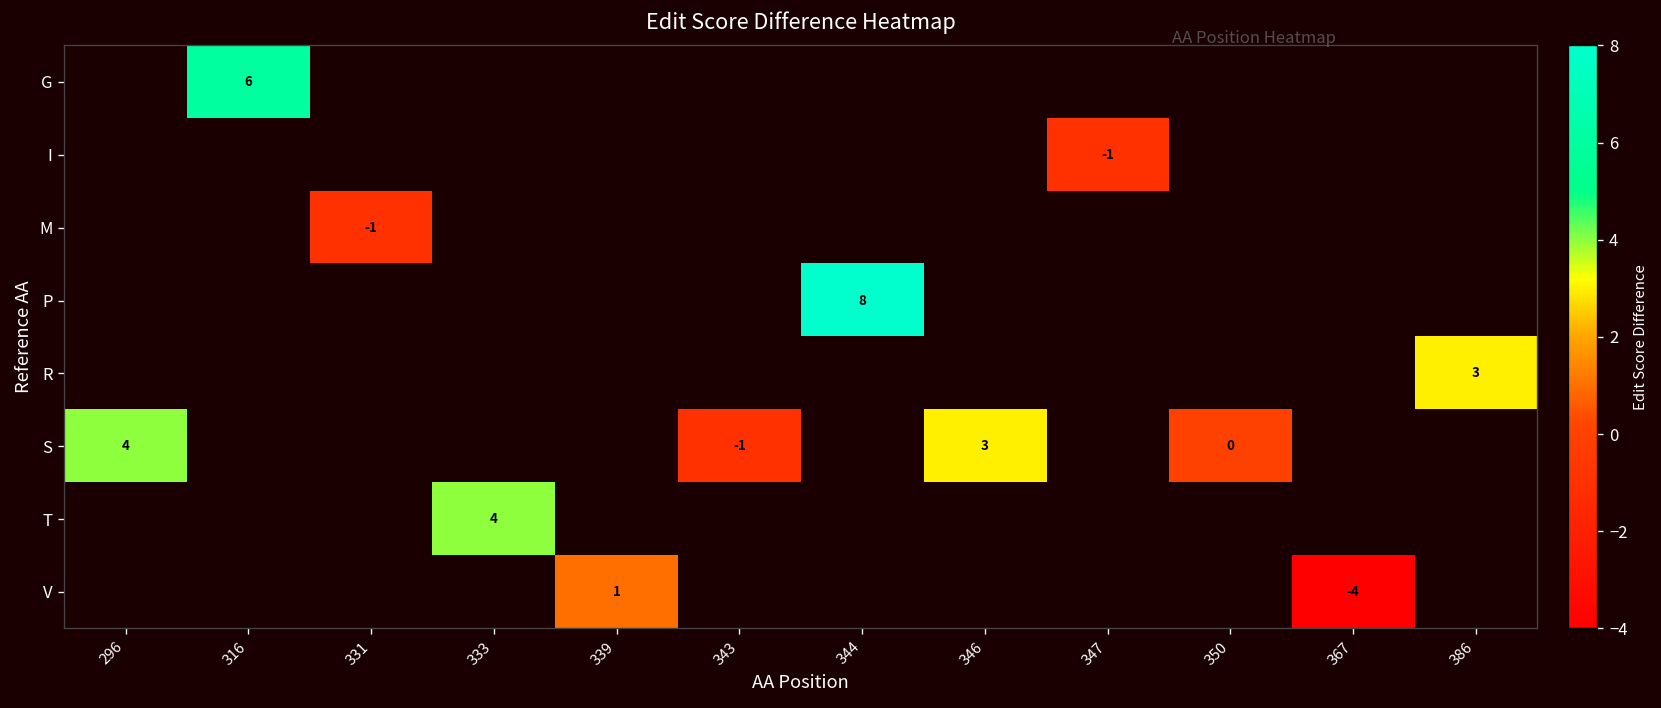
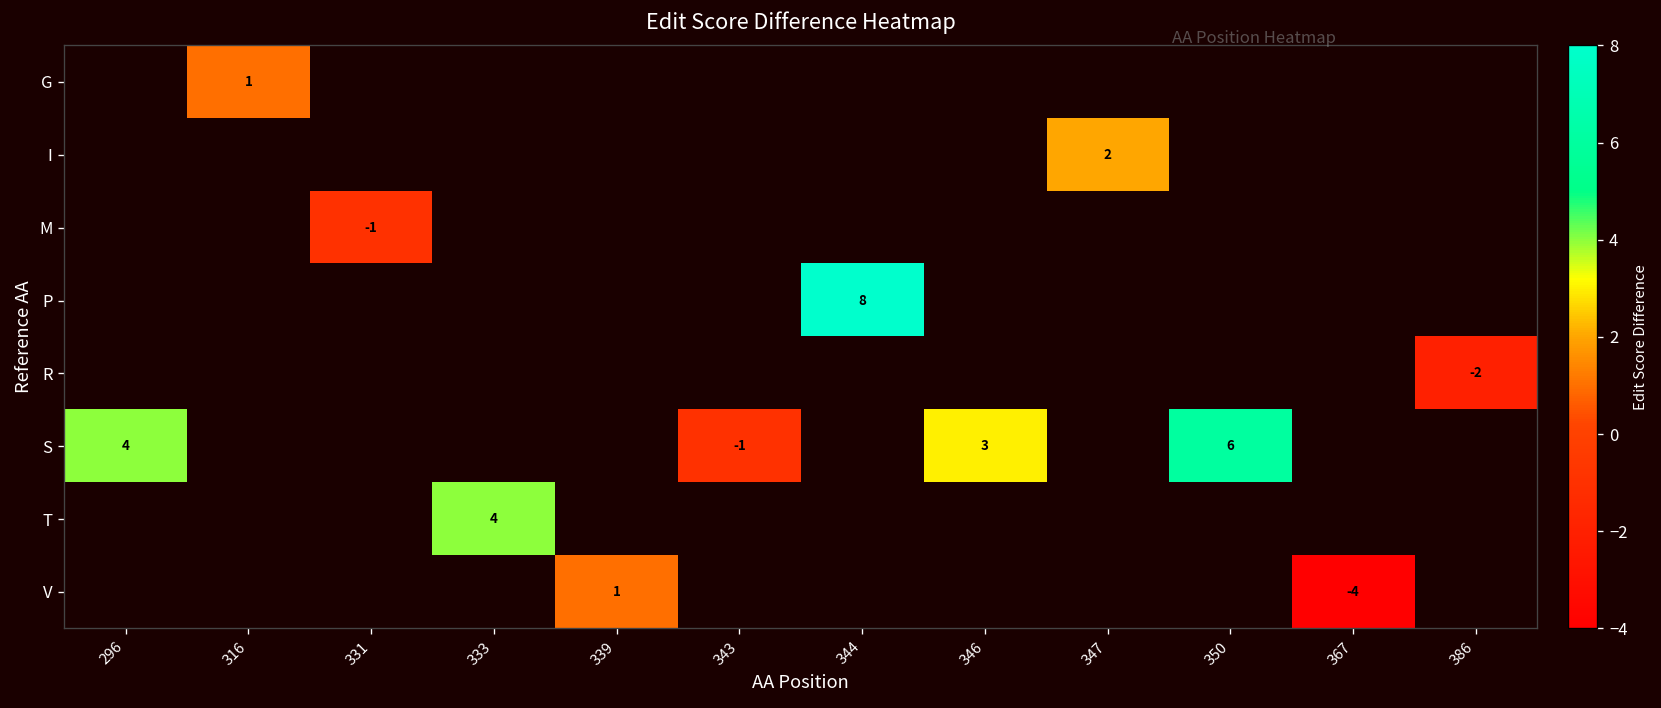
  {
    "G": {
-     "316": 6
+     "316": 1
    },
    "I": {
-     "347": -1
+     "347": 2
    },
    "M": {
      "331": -1
    },
    "P": {
      "344": 8
    },
    "R": {
-     "386": 3
+     "386": -2
    },
    "S": {
      "296": 4,
      "343": -1,
      "346": 3,
-     "350": 0
+     "350": 6
    },
    "T": {
      "333": 4
    },
    "V": {
      "339": 1,
      "367": -4
    }
  }
